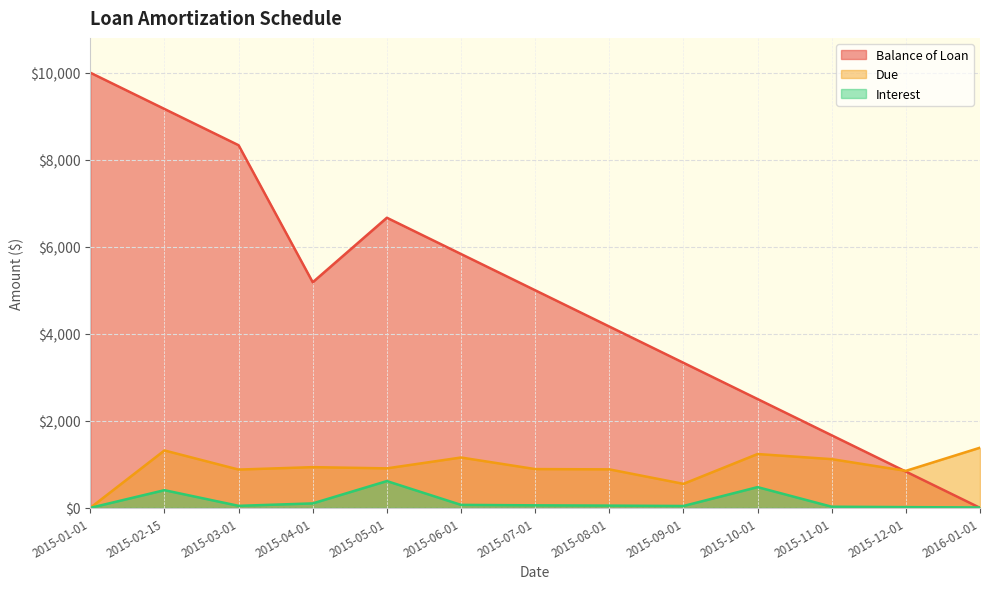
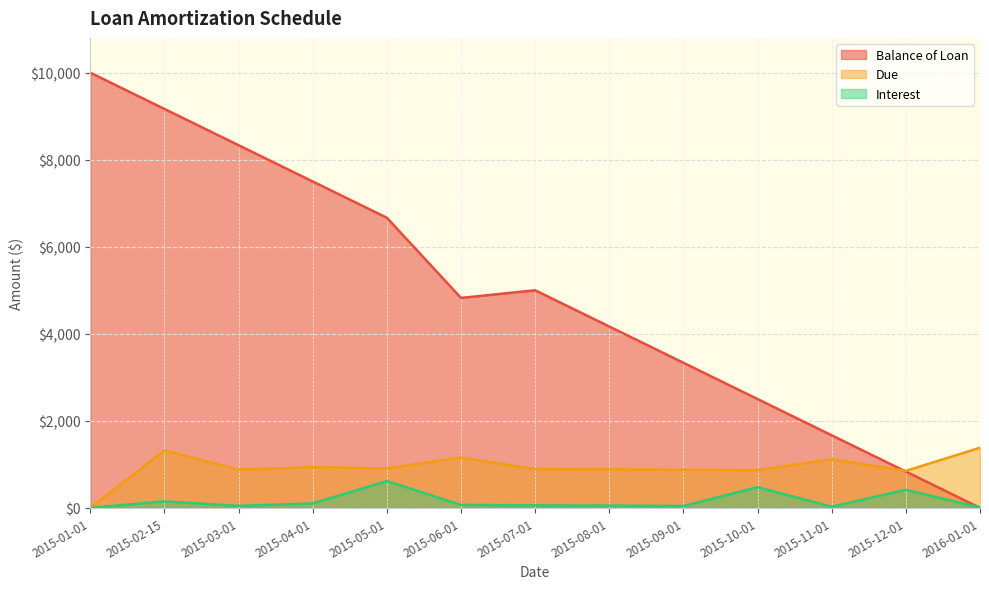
  {
    "Balance of Loan": {
      "2015-01-01": "$10,000",
      "2015-02-15": "$9,200",
      "2015-03-01": "$8,300",
-     "2015-04-01": "$5,200",
+     "2015-04-01": "$7,500",
      "2015-05-01": "$6,700",
-     "2015-06-01": "$5,800",
+     "2015-06-01": "$4,800",
      "2015-07-01": "$5,000",
      "2015-08-01": "$4,200",
      "2015-09-01": "$3,300",
      "2015-10-01": "$2,500",
      "2015-11-01": "$1,700"
    },
    "Due": {
      "2015-02-15": "$1,300",
      "2015-03-01": "$900",
      "2015-04-01": "$900",
      "2015-05-01": "$900",
      "2015-06-01": "$1,200",
      "2015-07-01": "$900",
      "2015-08-01": "$900",
-     "2015-09-01": "$600",
-     "2015-10-01": "$1,200",
+     "2015-09-01": "$900",
+     "2015-10-01": "$900",
      "2015-11-01": "$1,100",
      "2016-01-01": "$1,400"
    },
    "Interest": {
-     "2015-02-15": "$400",
+     "2015-02-15": "$100",
      "2015-03-01": "$0",
      "2015-04-01": "$100",
      "2015-05-01": "$600",
      "2015-06-01": "$100",
      "2015-07-01": "$100",
      "2015-08-01": "$100",
      "2015-09-01": "$0",
      "2015-10-01": "$500",
      "2015-11-01": "$0",
-     "2015-12-01": "$0"
+     "2015-12-01": "$400"
    }
  }
